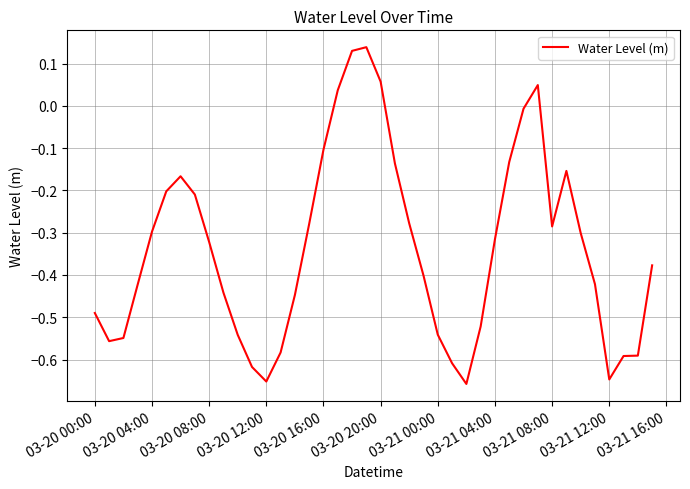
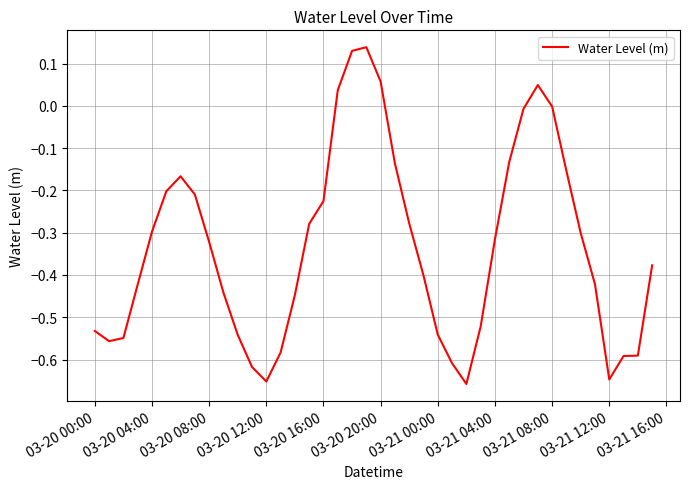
  {
-   "03-20 00:00": -0.49,
+   "03-20 00:00": -0.53,
    "03-20 04:00": -0.30,
    "03-20 08:00": -0.32,
    "03-20 12:00": -0.65,
-   "03-20 16:00": -0.10,
+   "03-20 16:00": -0.23,
    "03-20 20:00": 0.06,
    "03-21 00:00": -0.54,
    "03-21 04:00": -0.32,
-   "03-21 08:00": -0.29,
+   "03-21 08:00": 0.00,
    "03-21 12:00": -0.65
  }
